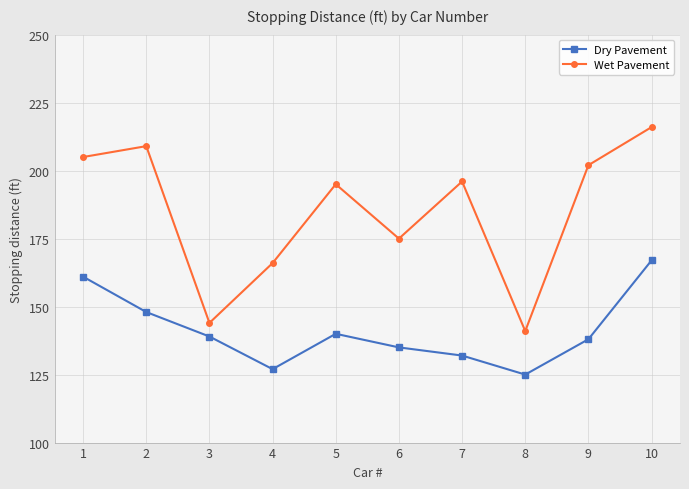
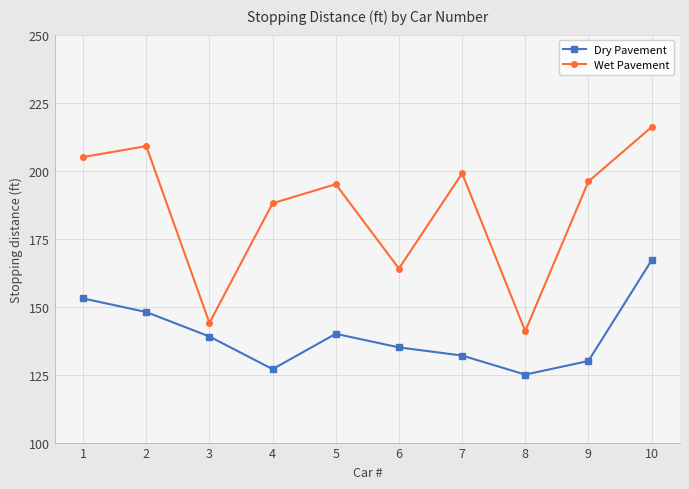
  {
    "Dry Pavement": {
-     "1": 161,
+     "1": 153,
      "2": 148,
      "3": 139,
      "4": 127,
      "5": 140,
      "6": 135,
      "7": 132,
      "8": 125,
-     "9": 138,
+     "9": 130,
      "10": 167
    },
    "Wet Pavement": {
      "1": 205,
      "2": 209,
      "3": 144,
-     "4": 166,
+     "4": 188,
      "5": 195,
-     "6": 175,
-     "7": 196,
+     "6": 164,
+     "7": 199,
      "8": 141,
-     "9": 202,
+     "9": 196,
      "10": 216
    }
  }
